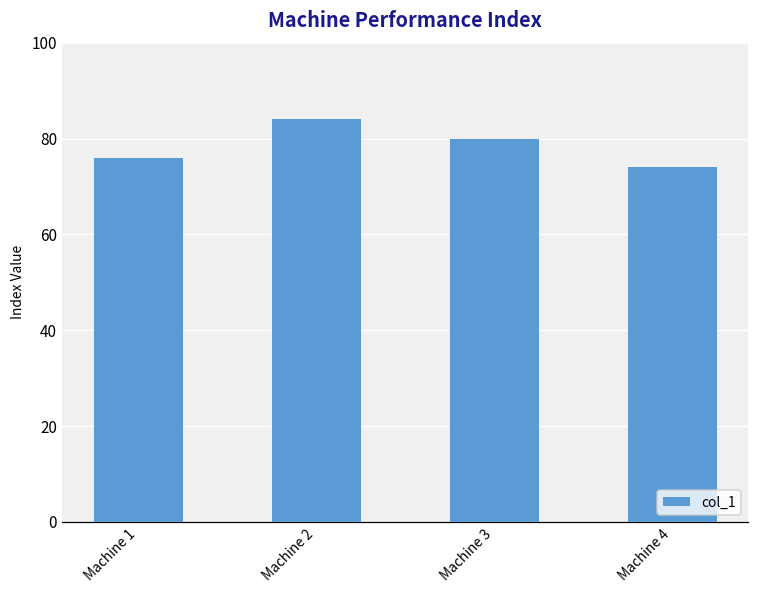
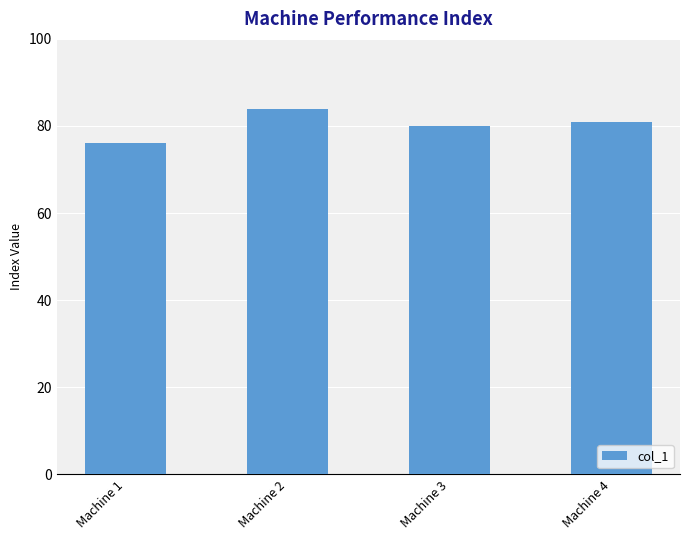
  {
    "Machine 1": 76,
    "Machine 2": 84,
    "Machine 3": 80,
-   "Machine 4": 74
+   "Machine 4": 81
  }
